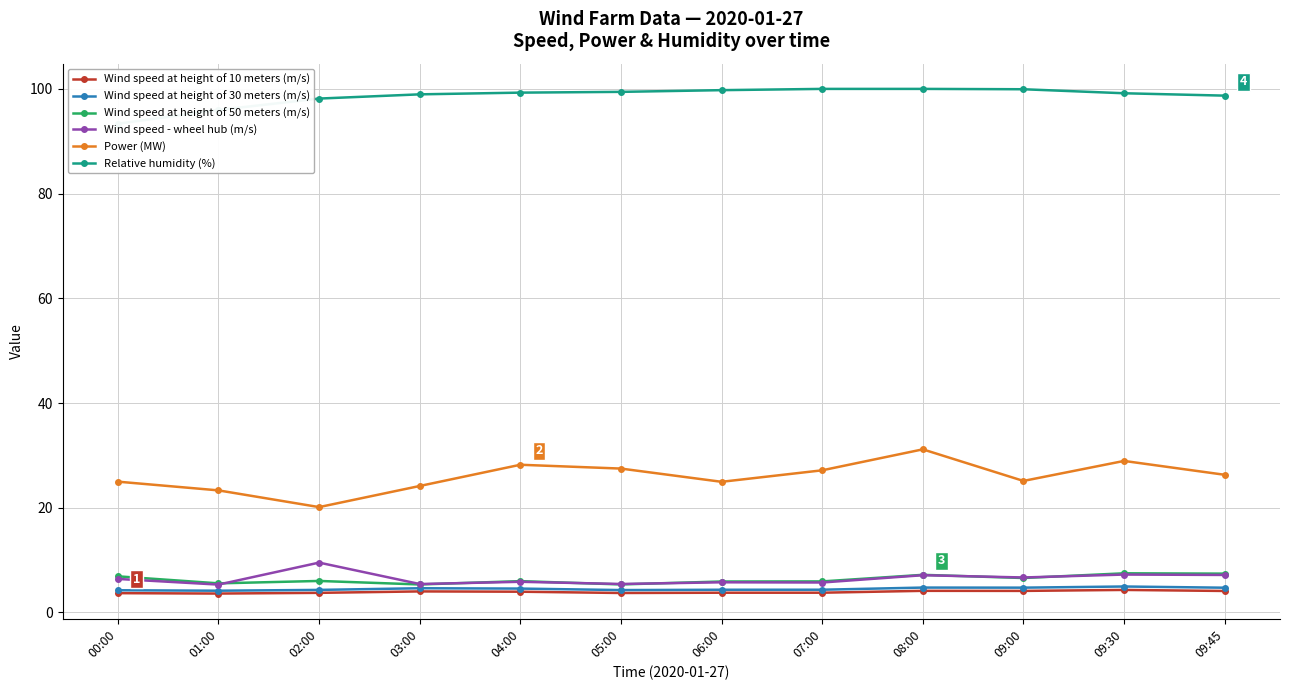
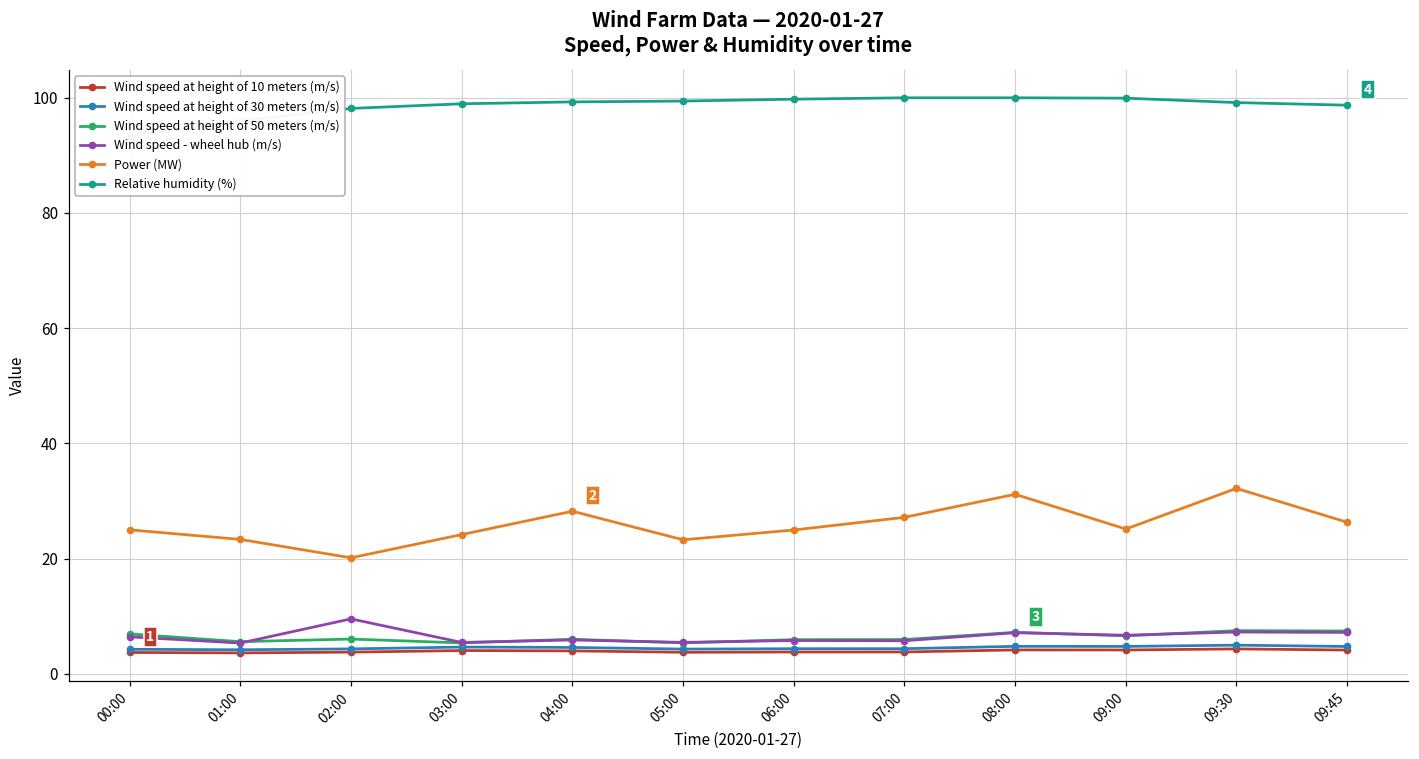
  {
    "Wind speed at height of 10 meters (m/s)": {
      "00:00": 4,
      "01:00": 4,
      "02:00": 4,
      "03:00": 4,
      "04:00": 4,
      "05:00": 4,
      "06:00": 4,
      "07:00": 4,
      "08:00": 4,
      "09:00": 4,
      "09:30": 4,
      "09:45": 4
    },
    "Wind speed at height of 30 meters (m/s)": {
      "00:00": 4,
      "01:00": 4,
      "02:00": 4,
      "03:00": 5,
      "04:00": 5,
      "05:00": 4,
      "06:00": 4,
      "07:00": 4,
      "08:00": 5,
      "09:00": 5,
      "09:30": 5,
      "09:45": 5
    },
    "Wind speed - wheel hub (m/s)": {
      "02:00": 10
    },
    "Power (MW)": {
      "00:00": 25,
      "01:00": 23,
      "02:00": 20,
      "03:00": 24,
-     "05:00": 27,
+     "05:00": 23,
      "06:00": 25,
      "07:00": 27,
      "08:00": 31,
      "09:00": 25,
-     "09:30": 29,
+     "09:30": 32,
      "09:45": 26
    }
  }
